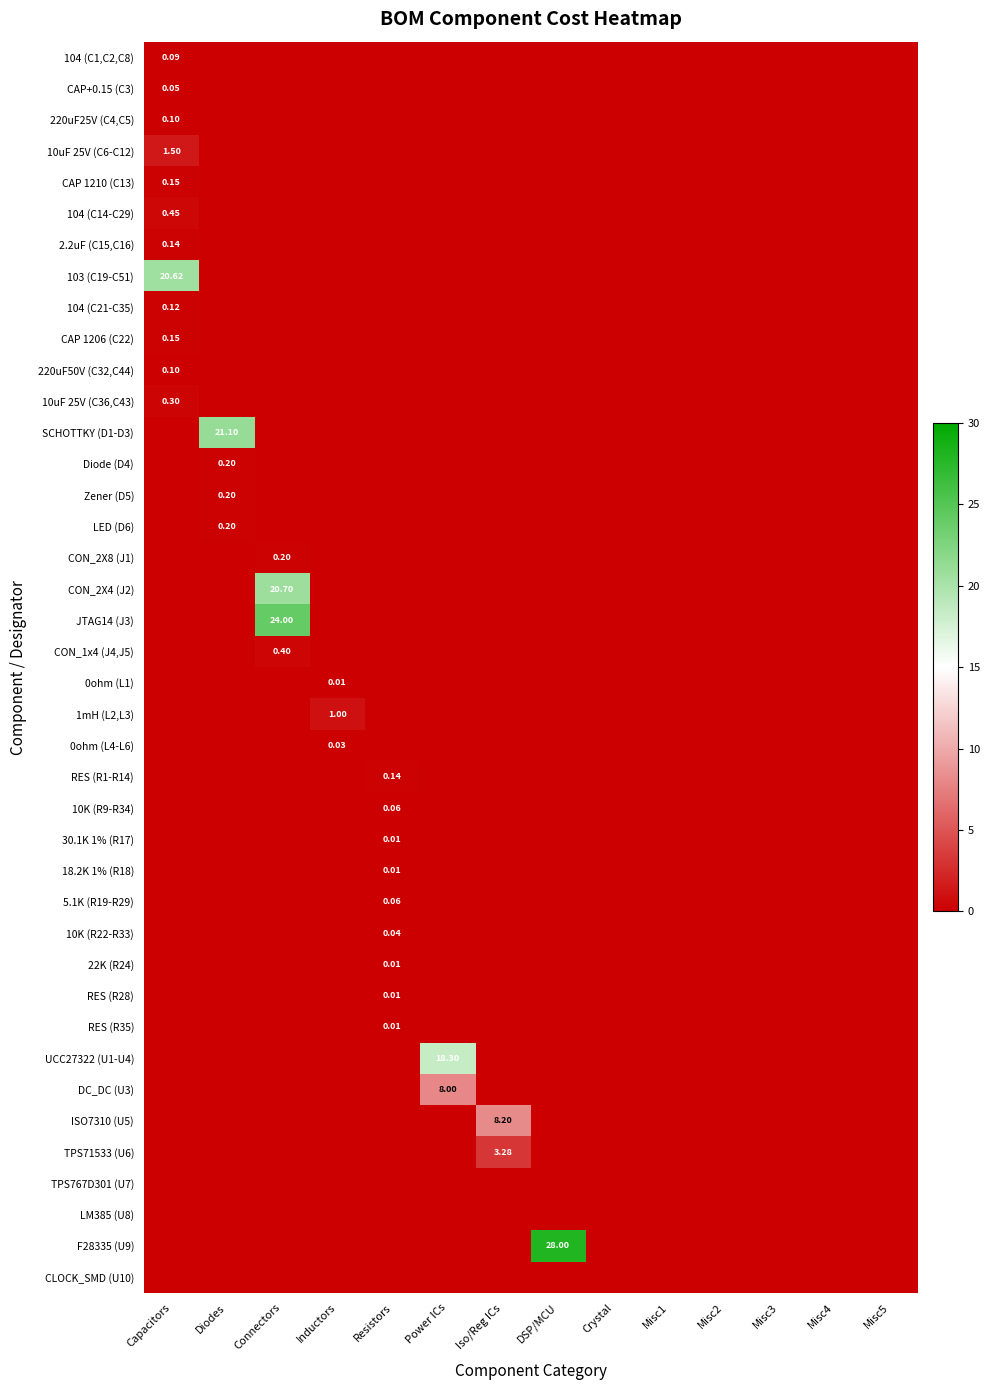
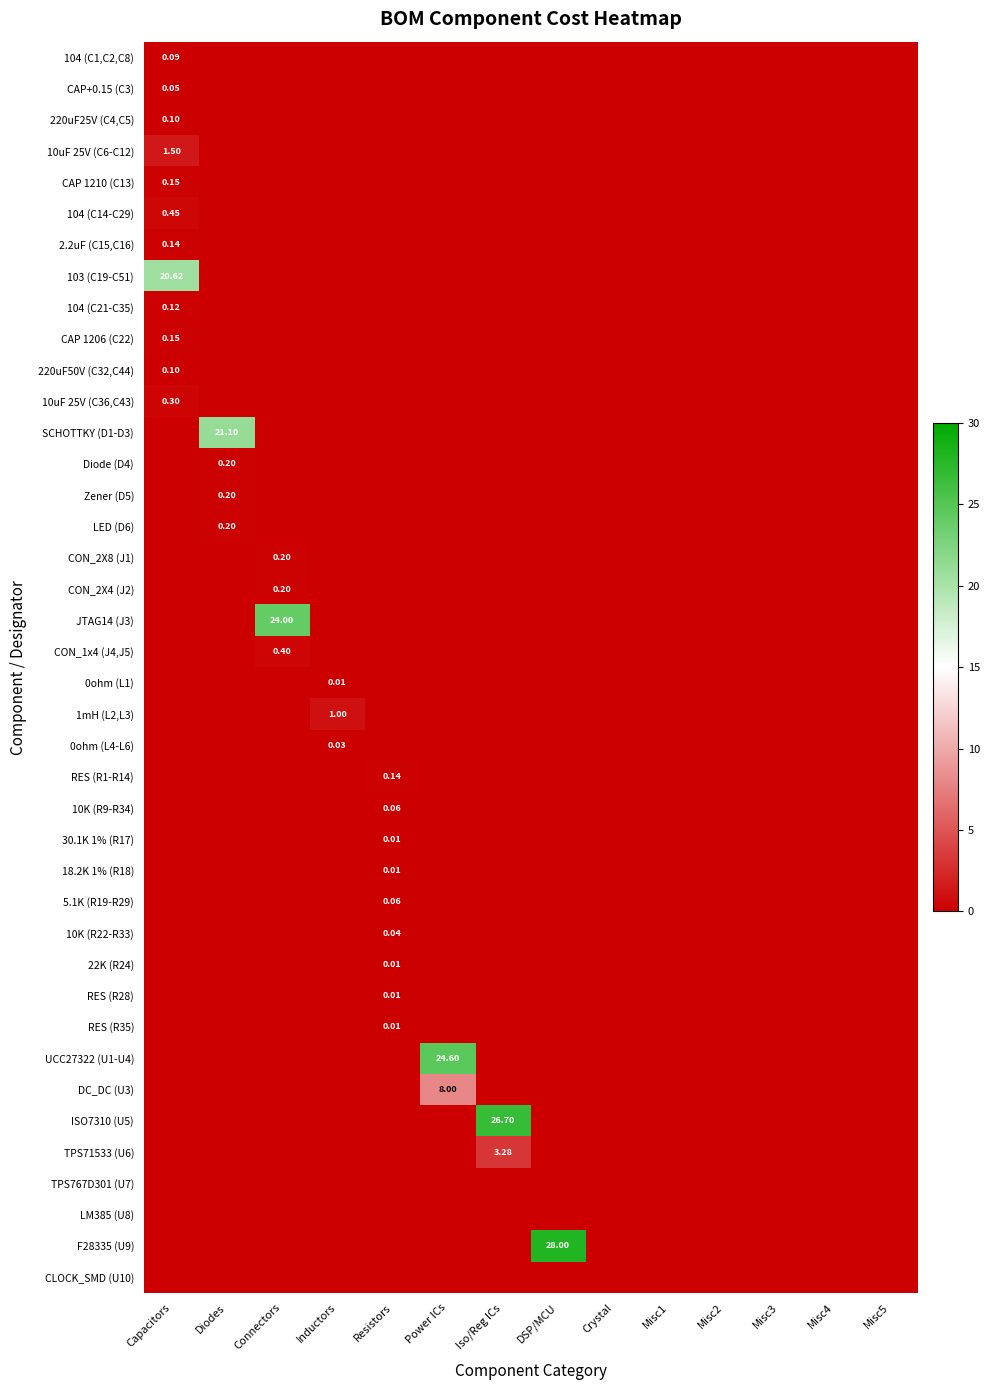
  {
    "104 (C1,C2,C8)": {
      "Capacitors": 0.09
    },
    "CAP+0.15 (C3)": {
      "Capacitors": 0.05
    },
    "220uF25V (C4,C5)": {
      "Capacitors": 0.10
    },
    "10uF 25V (C6-C12)": {
      "Capacitors": 1.50
    },
    "CAP 1210 (C13)": {
      "Capacitors": 0.15
    },
    "104 (C14-C29)": {
      "Capacitors": 0.45
    },
    "2.2uF (C15,C16)": {
      "Capacitors": 0.14
    },
    "103 (C19-C51)": {
      "Capacitors": 20.62
    },
    "104 (C21-C35)": {
      "Capacitors": 0.12
    },
    "CAP 1206 (C22)": {
      "Capacitors": 0.15
    },
    "220uF50V (C32,C44)": {
      "Capacitors": 0.10
    },
    "10uF 25V (C36,C43)": {
      "Capacitors": 0.30
    },
    "SCHOTTKY (D1-D3)": {
      "Diodes": 21.10
    },
    "Diode (D4)": {
      "Diodes": 0.20
    },
    "Zener (D5)": {
      "Diodes": 0.20
    },
    "LED (D6)": {
      "Diodes": 0.20
    },
    "CON_2X8 (J1)": {
      "Connectors": 0.20
    },
    "CON_2X4 (J2)": {
-     "Connectors": 20.70
+     "Connectors": 0.20
    },
    "JTAG14 (J3)": {
      "Connectors": 24.00
    },
    "CON_1x4 (J4,J5)": {
      "Connectors": 0.40
    },
    "0ohm (L1)": {
      "Inductors": 0.01
    },
    "1mH (L2,L3)": {
      "Inductors": 1.00
    },
    "0ohm (L4-L6)": {
      "Inductors": 0.03
    },
    "RES (R1-R14)": {
      "Resistors": 0.14
    },
    "10K (R9-R34)": {
      "Resistors": 0.06
    },
    "30.1K 1% (R17)": {
      "Resistors": 0.01
    },
    "18.2K 1% (R18)": {
      "Resistors": 0.01
    },
    "5.1K (R19-R29)": {
      "Resistors": 0.06
    },
    "10K (R22-R33)": {
      "Resistors": 0.04
    },
    "22K (R24)": {
      "Resistors": 0.01
    },
    "RES (R28)": {
      "Resistors": 0.01
    },
    "RES (R35)": {
      "Resistors": 0.01
    },
    "UCC27322 (U1-U4)": {
-     "Power ICs": 18.30
+     "Power ICs": 24.60
    },
    "DC_DC (U3)": {
      "Power ICs": 8.00
    },
    "ISO7310 (U5)": {
-     "Iso/Reg ICs": 8.20
+     "Iso/Reg ICs": 26.70
    },
    "TPS71533 (U6)": {
      "Iso/Reg ICs": 3.28
    },
    "F28335 (U9)": {
      "DSP/MCU": 28.00
    }
  }
